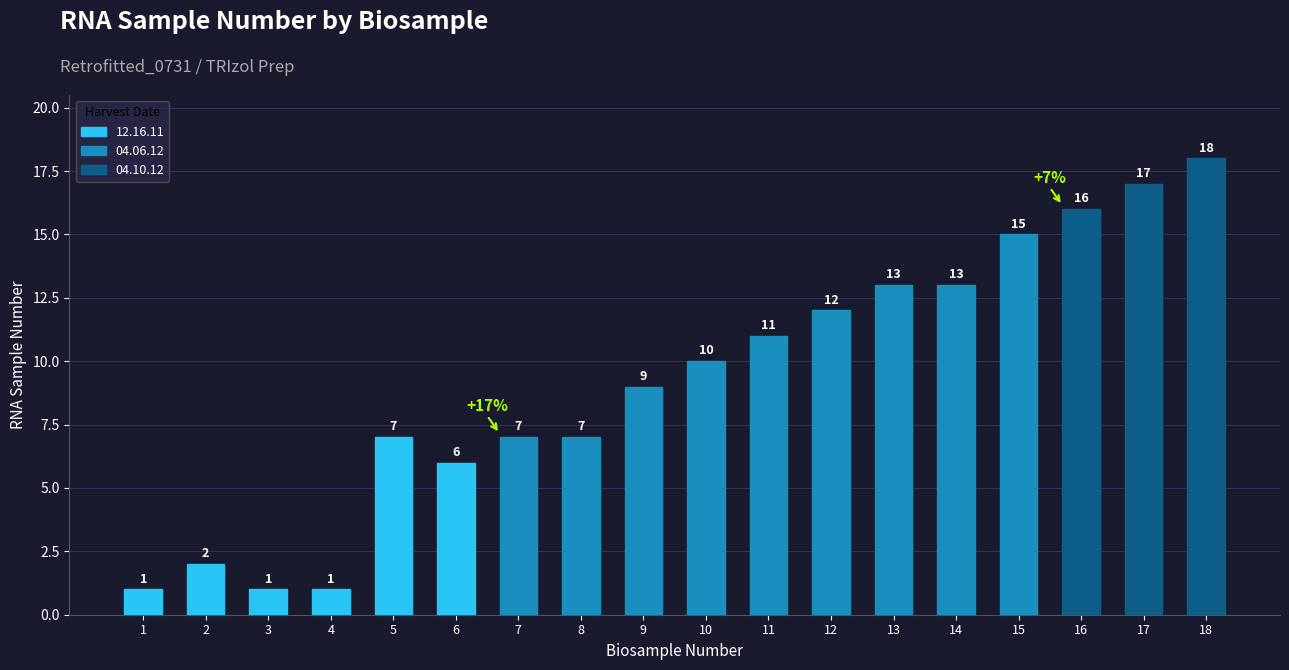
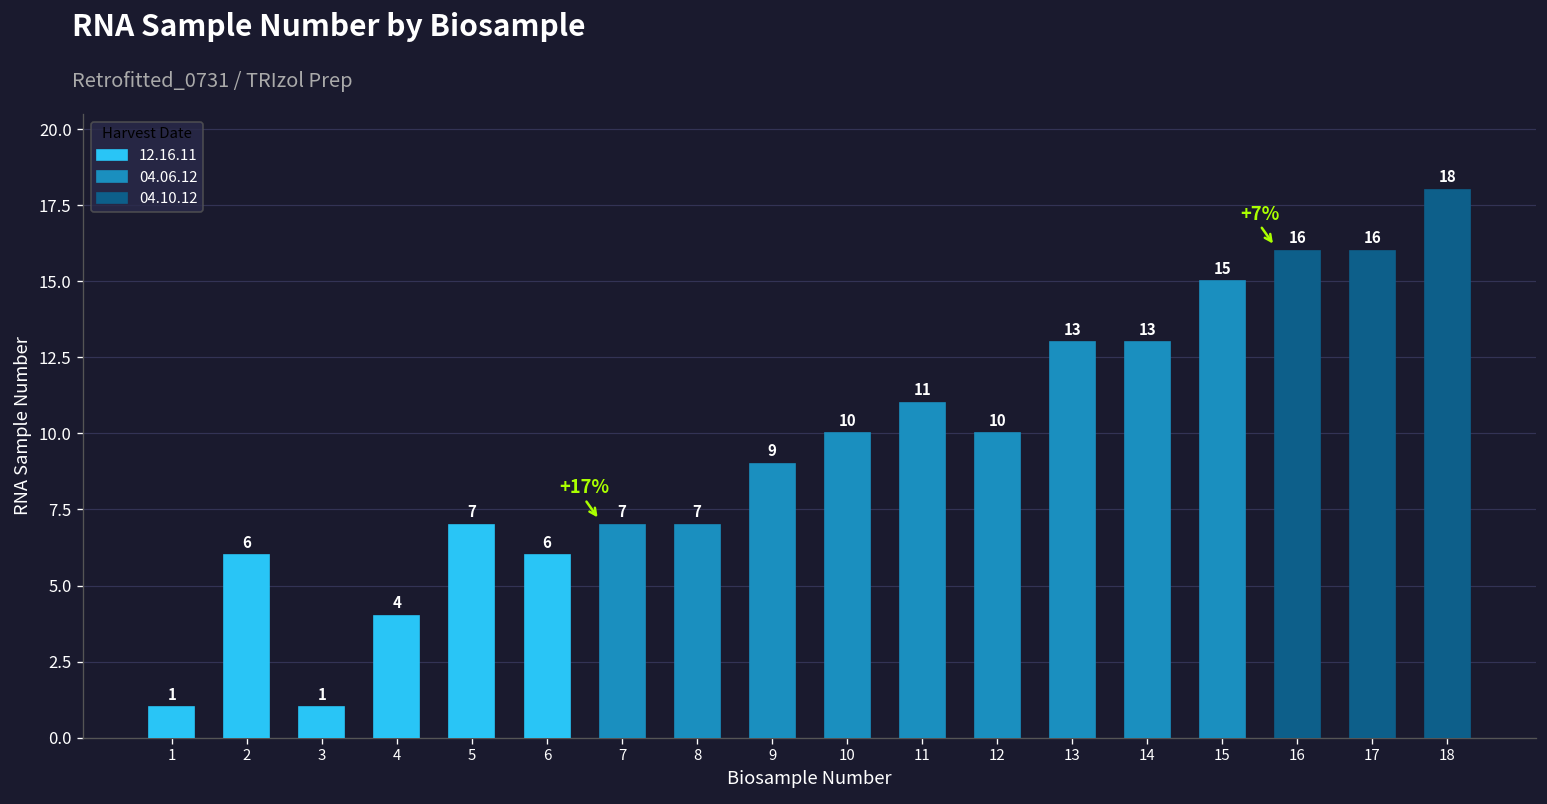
  {
    "1": 1,
-   "2": 2,
+   "2": 6,
    "3": 1,
-   "4": 1,
+   "4": 4,
    "5": 7,
    "6": 6,
    "7": 7,
    "8": 7,
    "9": 9,
    "10": 10,
    "11": 11,
-   "12": 12,
+   "12": 10,
    "13": 13,
    "14": 13,
    "15": 15,
    "16": 16,
-   "17": 17,
+   "17": 16,
    "18": 18
  }
